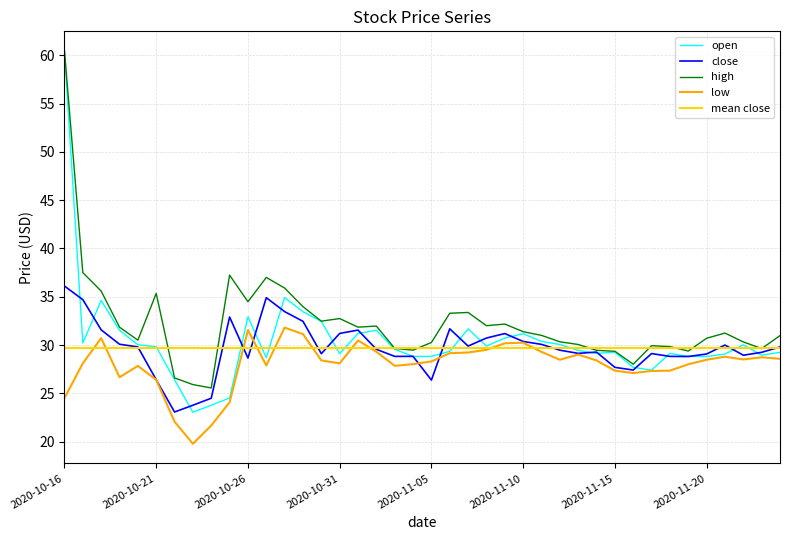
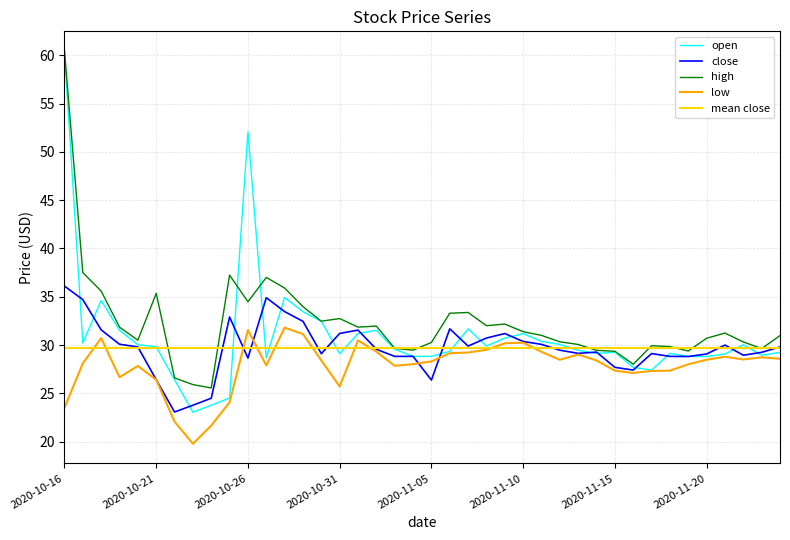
  {
    "open": {
      "2020-10-21": 30,
-     "2020-10-26": 33,
+     "2020-10-26": 52,
      "2020-10-31": 29,
      "2020-11-05": 29
    },
    "close": {
      "2020-10-16": 36,
      "2020-10-26": 29,
      "2020-10-31": 31,
      "2020-11-05": 26,
      "2020-11-15": 28
    },
    "high": {
      "2020-10-21": 35,
      "2020-10-26": 34,
      "2020-10-31": 33,
      "2020-11-05": 30,
      "2020-11-20": 31
    },
    "low": {
-     "2020-10-16": 25,
+     "2020-10-16": 24,
      "2020-10-26": 32,
-     "2020-10-31": 28,
+     "2020-10-31": 26,
      "2020-11-05": 28,
      "2020-11-15": 27,
      "2020-11-20": 28
    }
  }
